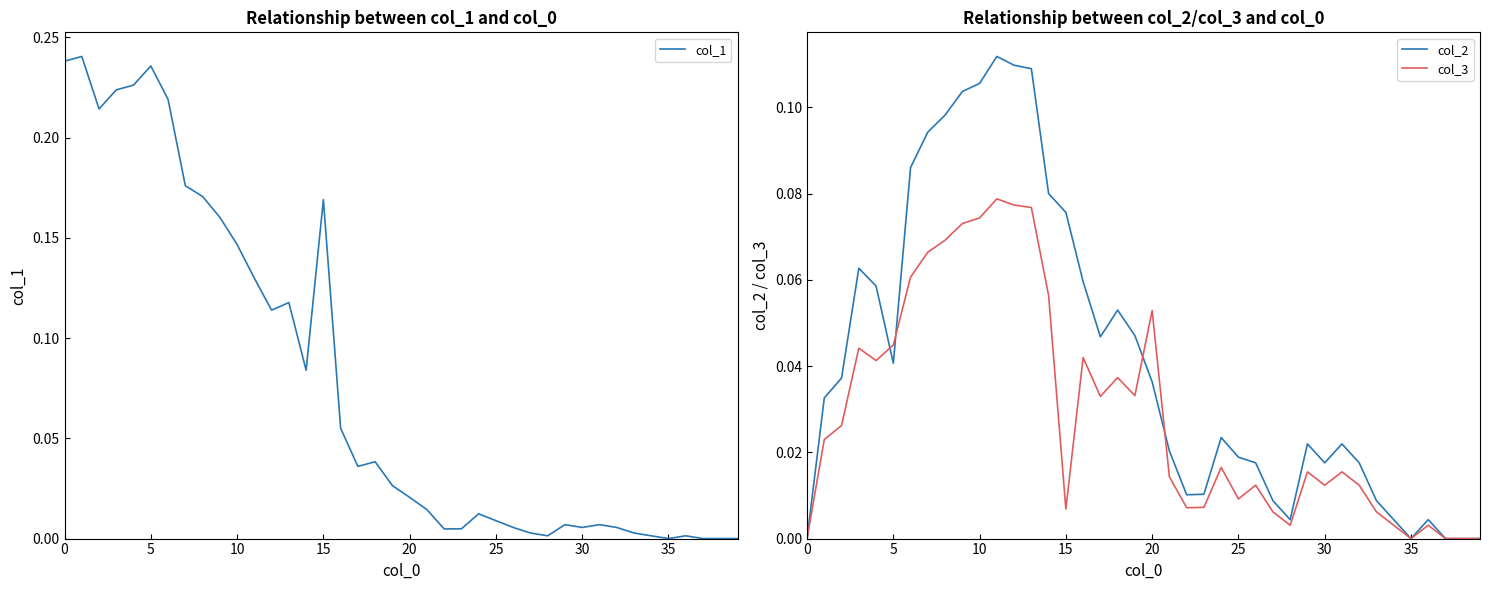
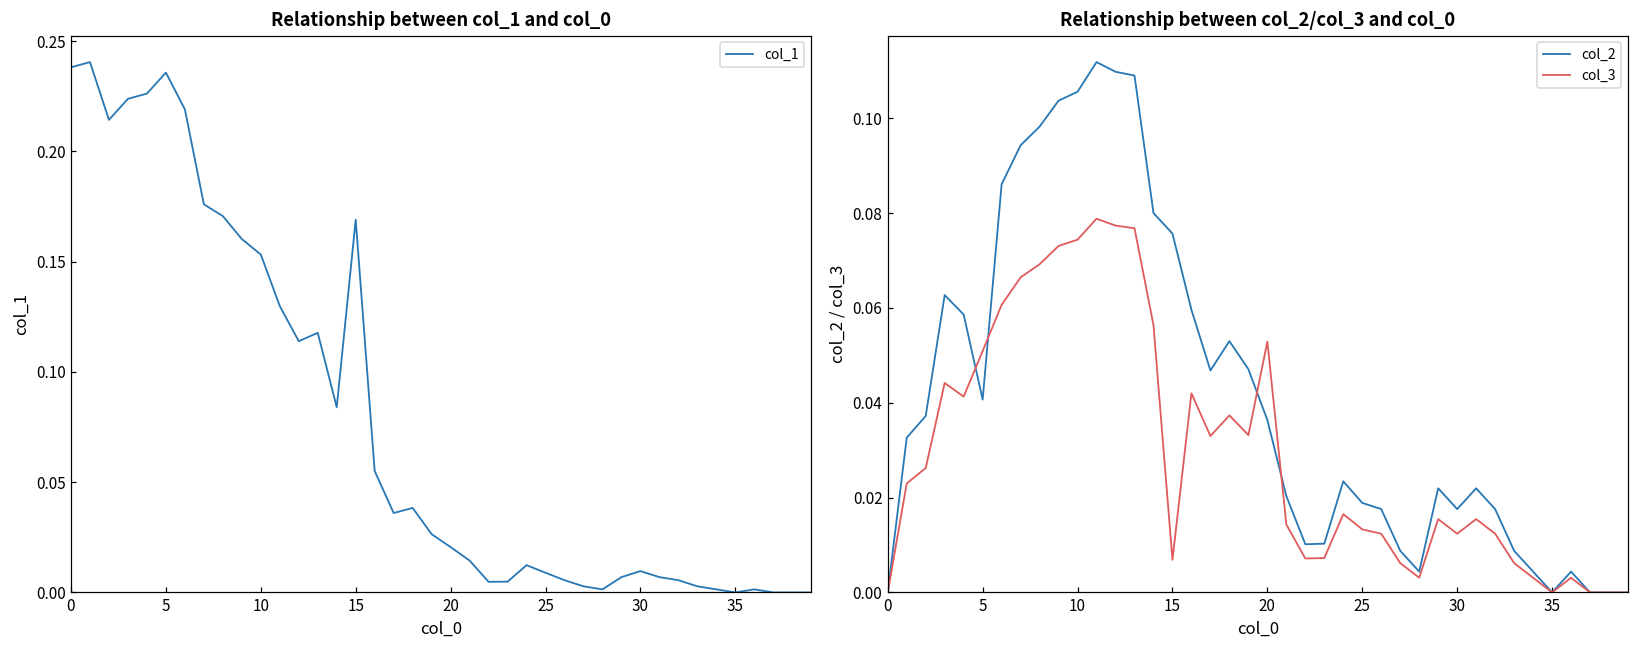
  {
    "Relationship between col_1 and col_0": {
      "0": 0.238,
      "5": 0.236,
-     "10": 0.147,
+     "10": 0.153,
      "15": 0.169,
      "20": 0.021,
      "25": 0.009,
-     "30": 0.006,
+     "30": 0.010,
      "35": 0.000
    },
    "Relationship between col_2/col_3 and col_0": {
      "col_2": {
        "5": 0.041,
        "10": 0.106,
        "15": 0.076,
        "20": 0.036,
        "25": 0.019,
        "30": 0.018
      },
      "col_3": {
-       "5": 0.045,
+       "5": 0.051,
        "10": 0.074,
        "15": 0.007,
        "20": 0.053,
-       "25": 0.009,
+       "25": 0.013,
        "30": 0.012
      }
    }
  }
